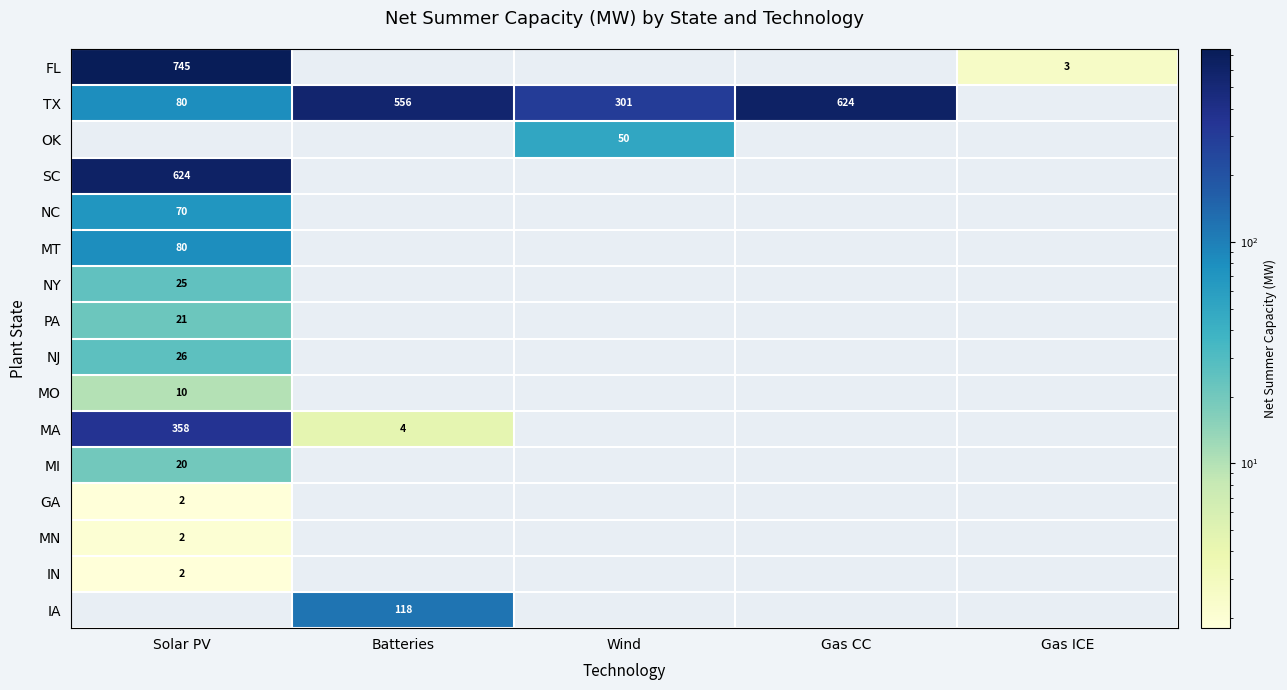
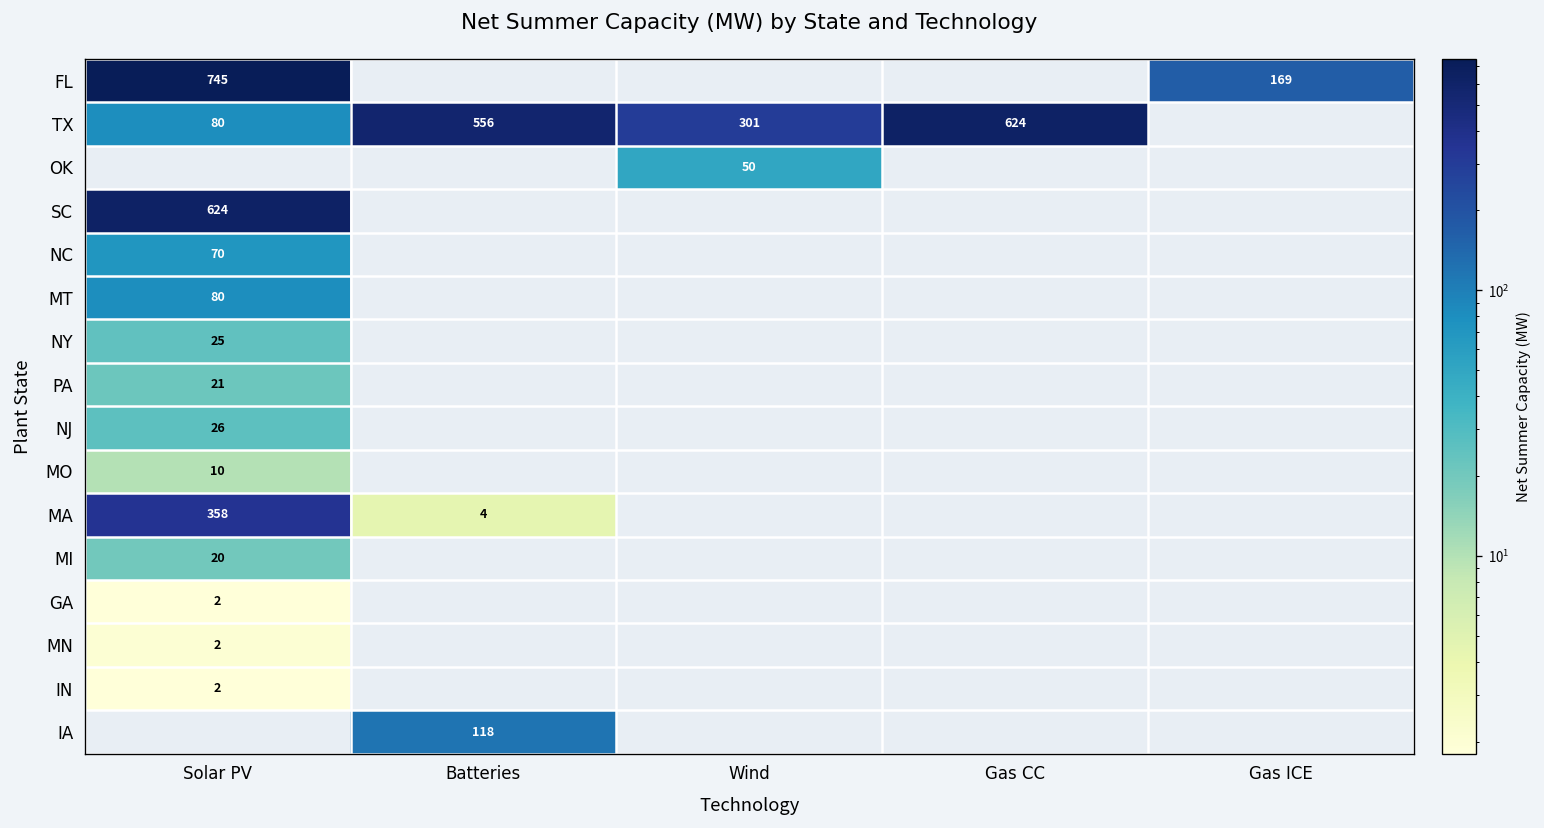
  {
    "FL": {
      "Solar PV": 745,
-     "Gas ICE": 3
+     "Gas ICE": 169
    },
    "TX": {
      "Solar PV": 80,
      "Batteries": 556,
      "Wind": 301,
      "Gas CC": 624
    },
    "OK": {
      "Wind": 50
    },
    "SC": {
      "Solar PV": 624
    },
    "NC": {
      "Solar PV": 70
    },
    "MT": {
      "Solar PV": 80
    },
    "NY": {
      "Solar PV": 25
    },
    "PA": {
      "Solar PV": 21
    },
    "NJ": {
      "Solar PV": 26
    },
    "MO": {
      "Solar PV": 10
    },
    "MA": {
      "Solar PV": 358,
      "Batteries": 4
    },
    "MI": {
      "Solar PV": 20
    },
    "GA": {
      "Solar PV": 2
    },
    "MN": {
      "Solar PV": 2
    },
    "IN": {
      "Solar PV": 2
    },
    "IA": {
      "Batteries": 118
    }
  }
